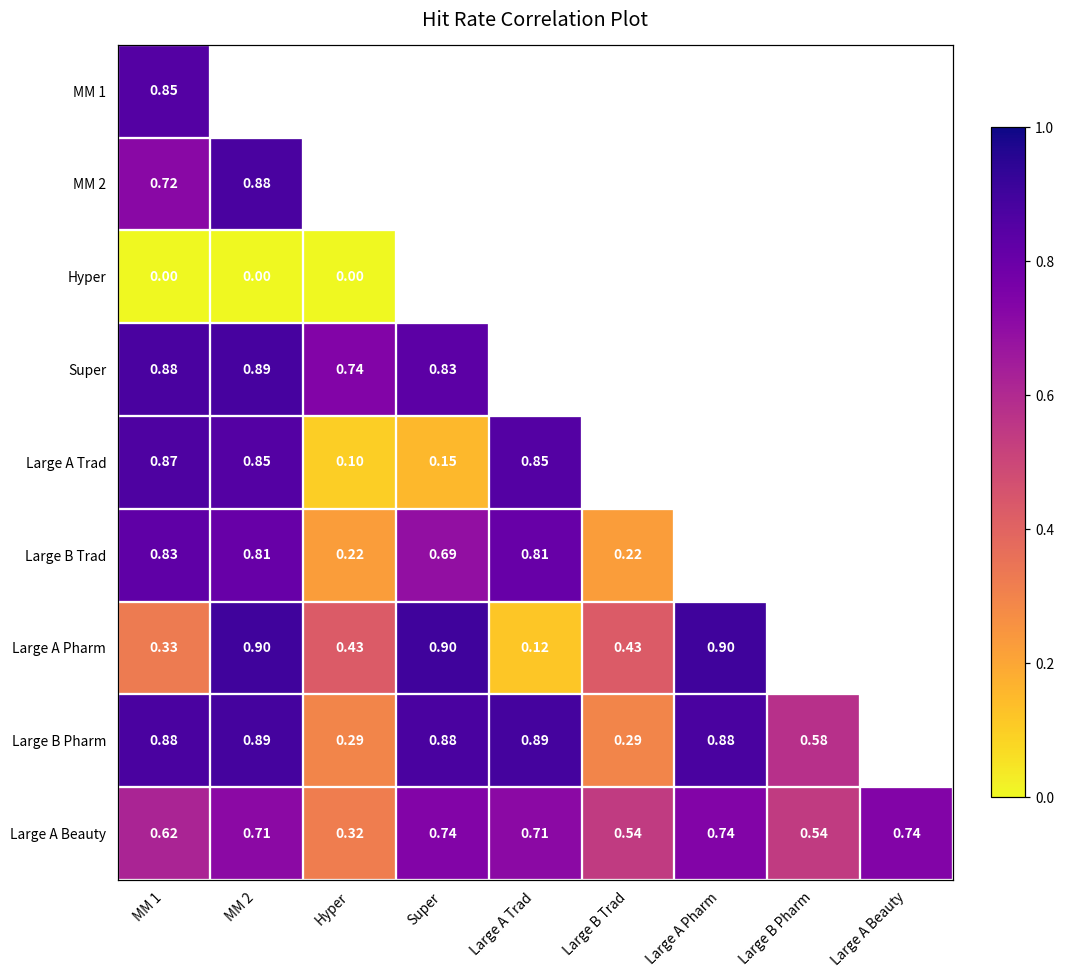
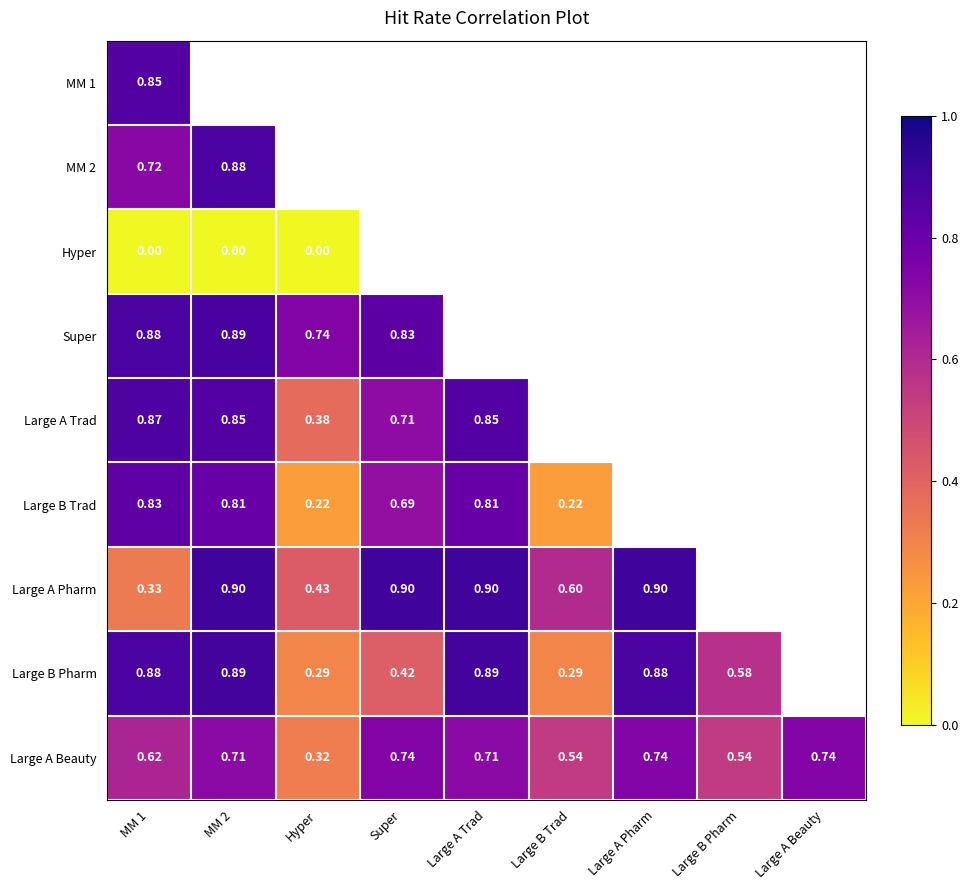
  {
    "MM 1": {
      "MM 1": 0.85
    },
    "MM 2": {
      "MM 1": 0.72,
      "MM 2": 0.88
    },
    "Hyper": {
      "MM 1": 0.00,
      "MM 2": 0.00,
      "Hyper": 0.00
    },
    "Super": {
      "MM 1": 0.88,
      "MM 2": 0.89,
      "Hyper": 0.74,
      "Super": 0.83
    },
    "Large A Trad": {
      "MM 1": 0.87,
      "MM 2": 0.85,
-     "Hyper": 0.10,
-     "Super": 0.15,
+     "Hyper": 0.38,
+     "Super": 0.71,
      "Large A Trad": 0.85
    },
    "Large B Trad": {
      "MM 1": 0.83,
      "MM 2": 0.81,
      "Hyper": 0.22,
      "Super": 0.69,
      "Large A Trad": 0.81,
      "Large B Trad": 0.22
    },
    "Large A Pharm": {
      "MM 1": 0.33,
      "MM 2": 0.90,
      "Hyper": 0.43,
      "Super": 0.90,
-     "Large A Trad": 0.12,
-     "Large B Trad": 0.43,
+     "Large A Trad": 0.90,
+     "Large B Trad": 0.60,
      "Large A Pharm": 0.90
    },
    "Large B Pharm": {
      "MM 1": 0.88,
      "MM 2": 0.89,
      "Hyper": 0.29,
-     "Super": 0.88,
+     "Super": 0.42,
      "Large A Trad": 0.89,
      "Large B Trad": 0.29,
      "Large A Pharm": 0.88,
      "Large B Pharm": 0.58
    },
    "Large A Beauty": {
      "MM 1": 0.62,
      "MM 2": 0.71,
      "Hyper": 0.32,
      "Super": 0.74,
      "Large A Trad": 0.71,
      "Large B Trad": 0.54,
      "Large A Pharm": 0.74,
      "Large B Pharm": 0.54,
      "Large A Beauty": 0.74
    }
  }
